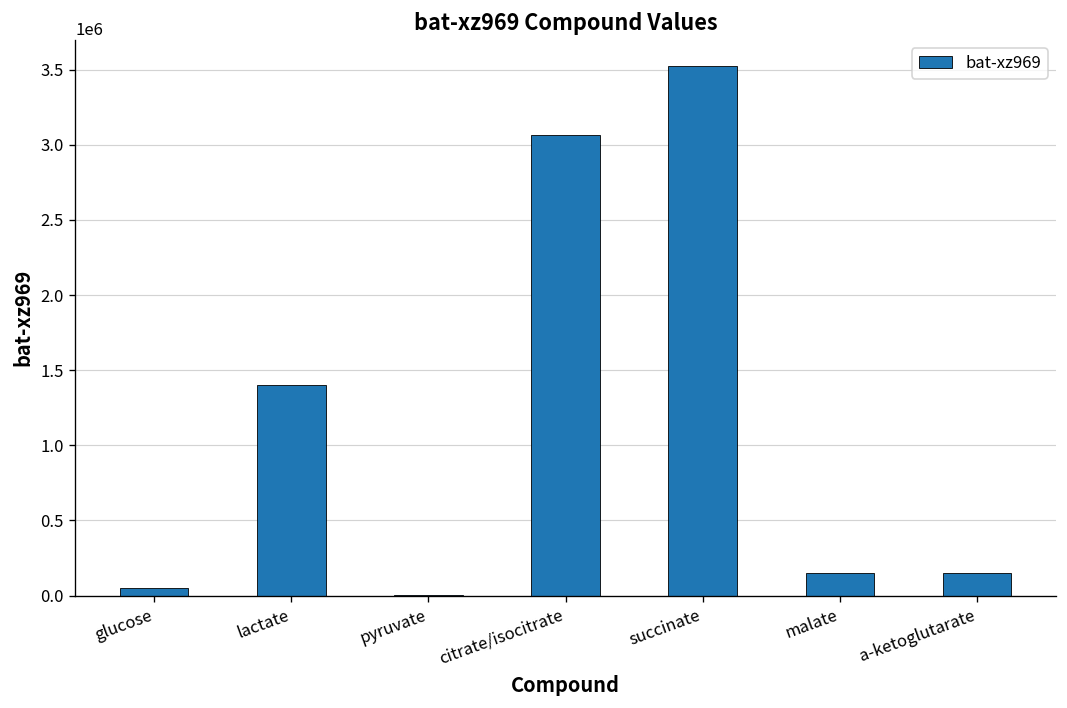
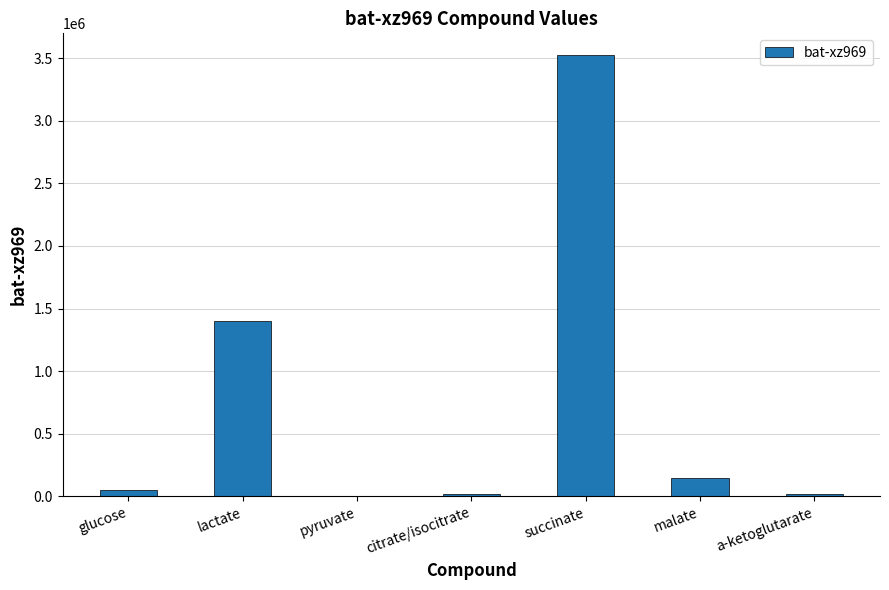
  {
    "glucose": 50000,
    "lactate": 1400000,
-   "citrate/isocitrate": 3070000,
+   "citrate/isocitrate": 20000,
    "succinate": 3520000,
    "malate": 150000,
-   "a-ketoglutarate": 150000
+   "a-ketoglutarate": 20000
  }
